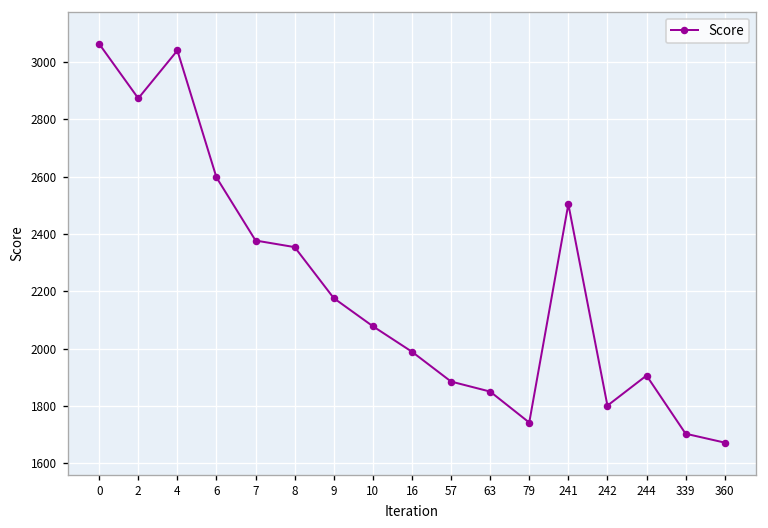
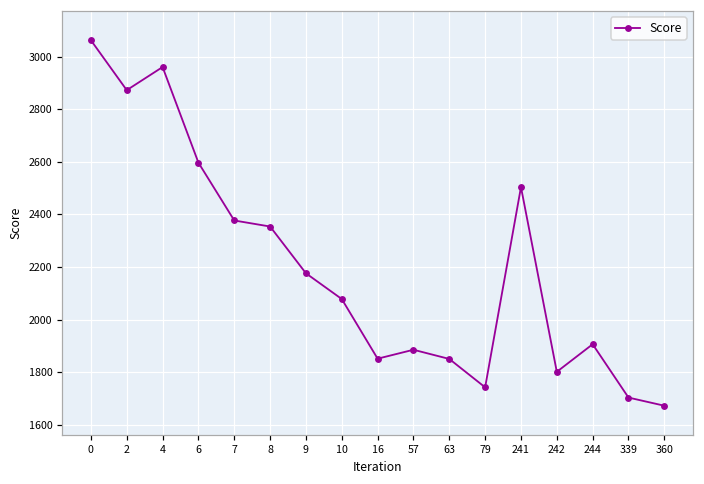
  {
    "0": 3060,
    "2": 2870,
-   "4": 3040,
+   "4": 2960,
    "6": 2600,
    "7": 2380,
    "8": 2350,
    "9": 2180,
    "10": 2080,
-   "16": 1990,
+   "16": 1850,
    "57": 1890,
    "63": 1850,
    "79": 1740,
    "241": 2500,
    "242": 1800,
    "244": 1910,
    "339": 1700,
    "360": 1670
  }
